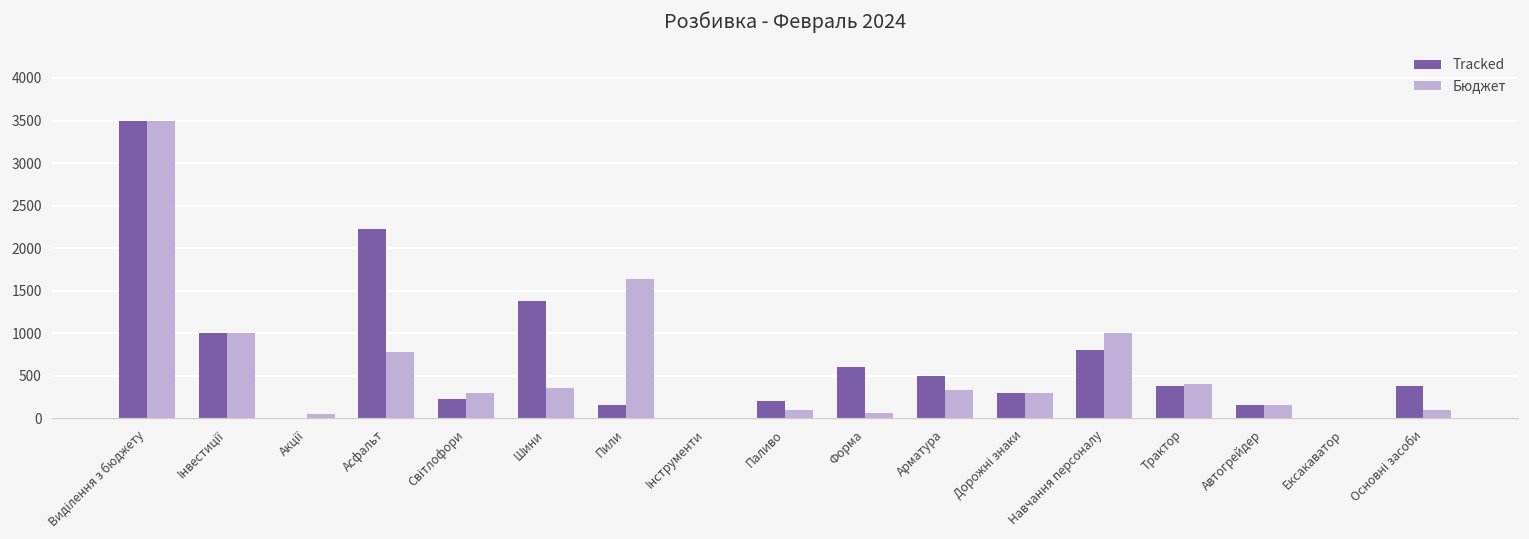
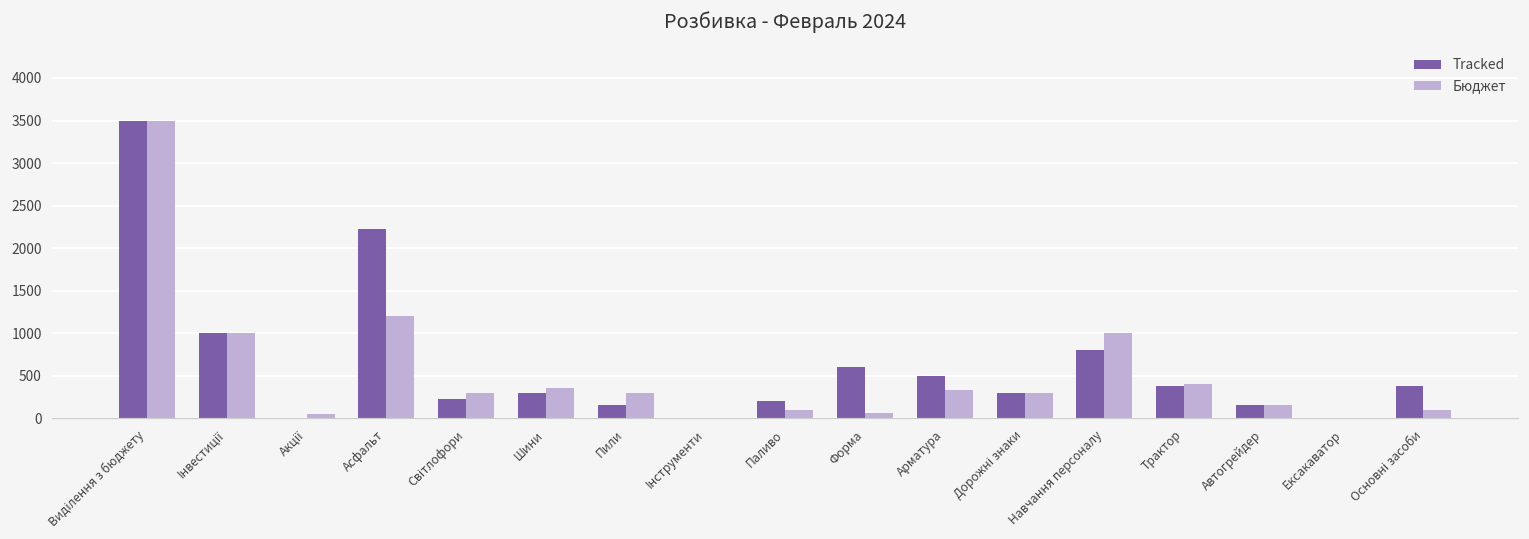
  {
    "Tracked": {
      "Виділення з бюджету": 3500,
      "Інвестиції": 1000,
      "Акції": 0,
      "Асфальт": 2200,
      "Світлофори": 200,
-     "Шини": 1400,
+     "Шини": 300,
      "Пили": 200,
      "Інструменти": 0,
      "Паливо": 200,
      "Форма": 600,
      "Арматура": 500,
      "Дорожні знаки": 300,
      "Навчання персоналу": 800,
      "Трактор": 400,
      "Автогрейдер": 200,
      "Ексакаватор": 0,
      "Основні засоби": 400
    },
    "Бюджет": {
      "Виділення з бюджету": 3500,
      "Інвестиції": 1000,
      "Акції": 100,
-     "Асфальт": 800,
+     "Асфальт": 1200,
      "Світлофори": 300,
      "Шини": 400,
-     "Пили": 1600,
+     "Пили": 300,
      "Інструменти": 0,
      "Паливо": 100,
      "Форма": 100,
      "Арматура": 300,
      "Дорожні знаки": 300,
      "Навчання персоналу": 1000,
      "Трактор": 400,
      "Автогрейдер": 200,
      "Ексакаватор": 0,
      "Основні засоби": 100
    }
  }
